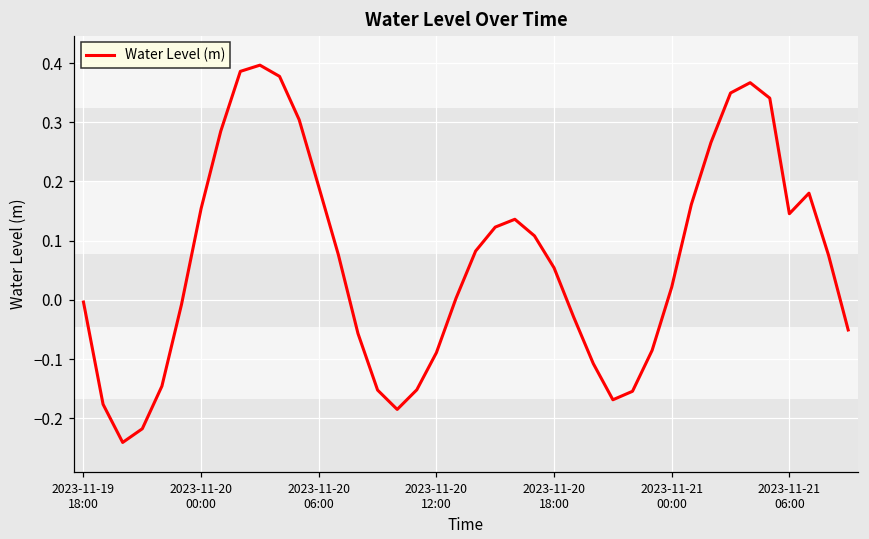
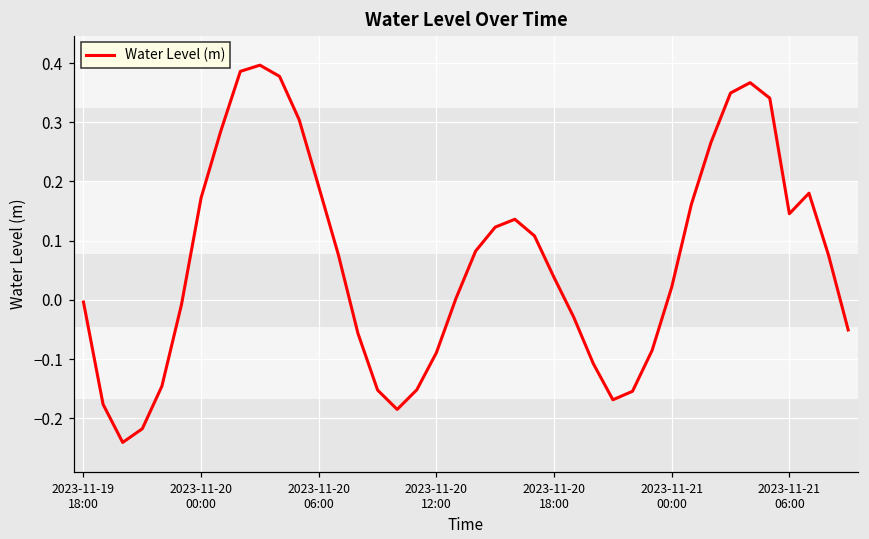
  {
    "2023-11-19 18:00": 0.00,
-   "2023-11-20 00:00": 0.15,
+   "2023-11-20 00:00": 0.17,
    "2023-11-20 06:00": 0.19,
    "2023-11-20 12:00": -0.09,
-   "2023-11-20 18:00": 0.05,
+   "2023-11-20 18:00": 0.04,
    "2023-11-21 00:00": 0.02,
    "2023-11-21 06:00": 0.15
  }
